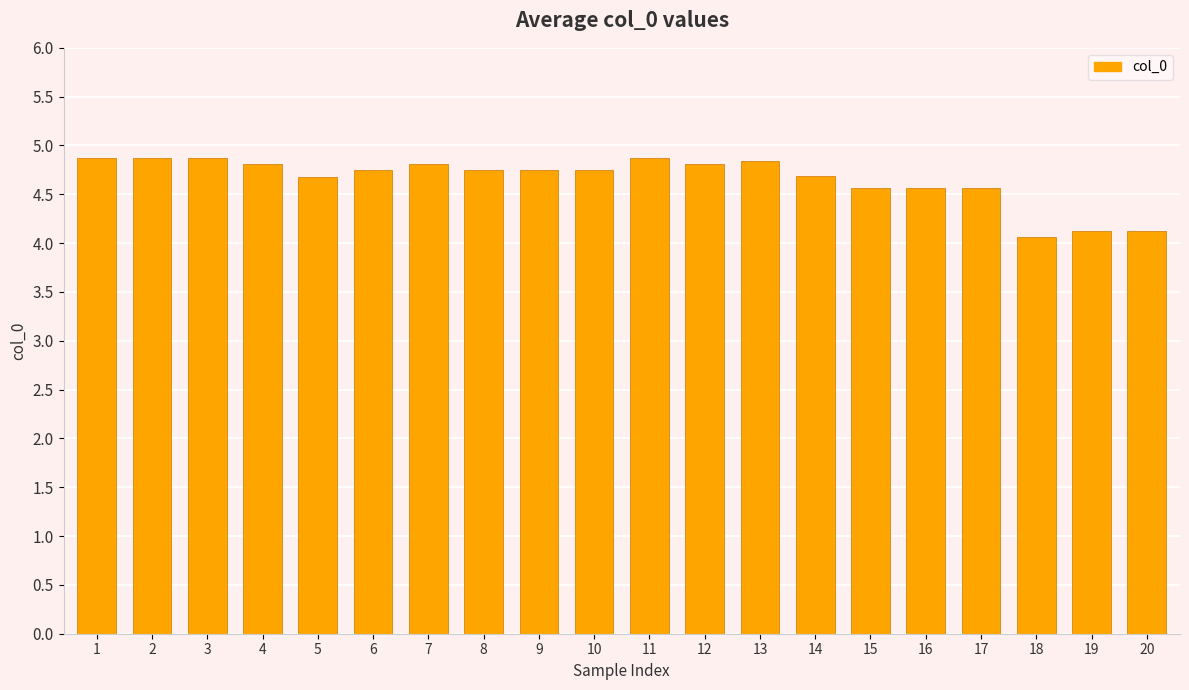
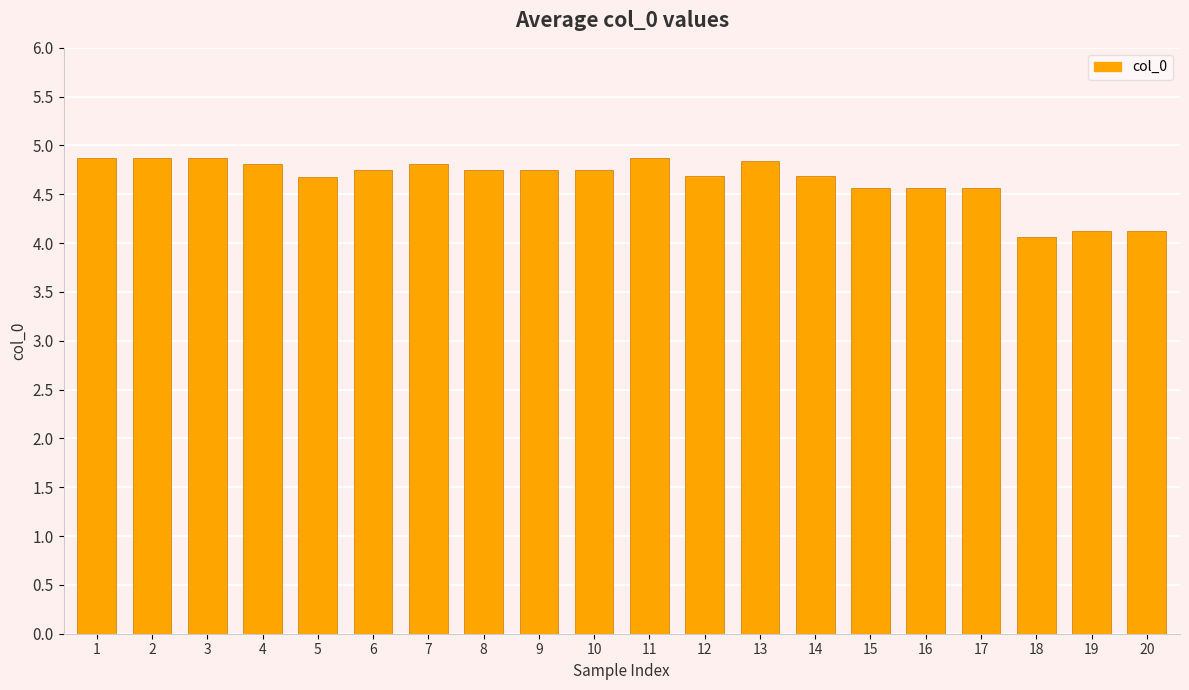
  {
    "1": 4.9,
    "2": 4.9,
    "3": 4.9,
    "4": 4.8,
    "5": 4.7,
    "6": 4.8,
    "7": 4.8,
    "8": 4.8,
    "9": 4.8,
    "10": 4.8,
    "11": 4.9,
-   "12": 4.8,
+   "12": 4.7,
    "13": 4.8,
    "14": 4.7,
    "15": 4.6,
    "16": 4.6,
    "17": 4.6,
    "18": 4.1,
    "19": 4.1,
    "20": 4.1
  }
